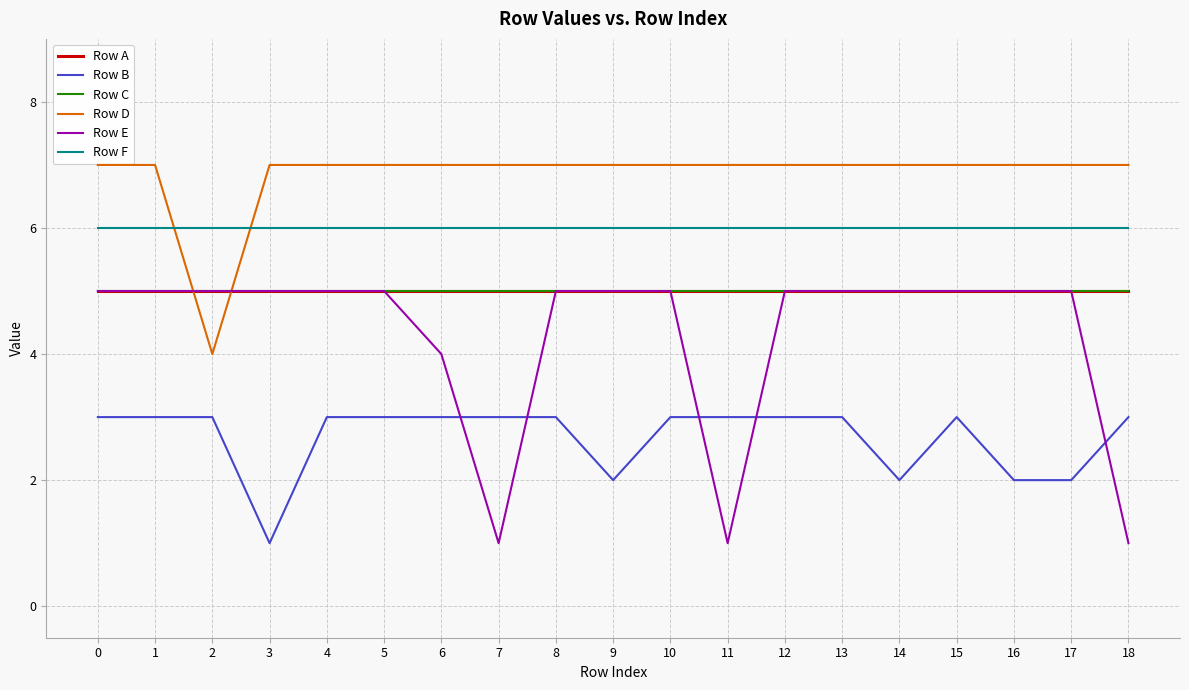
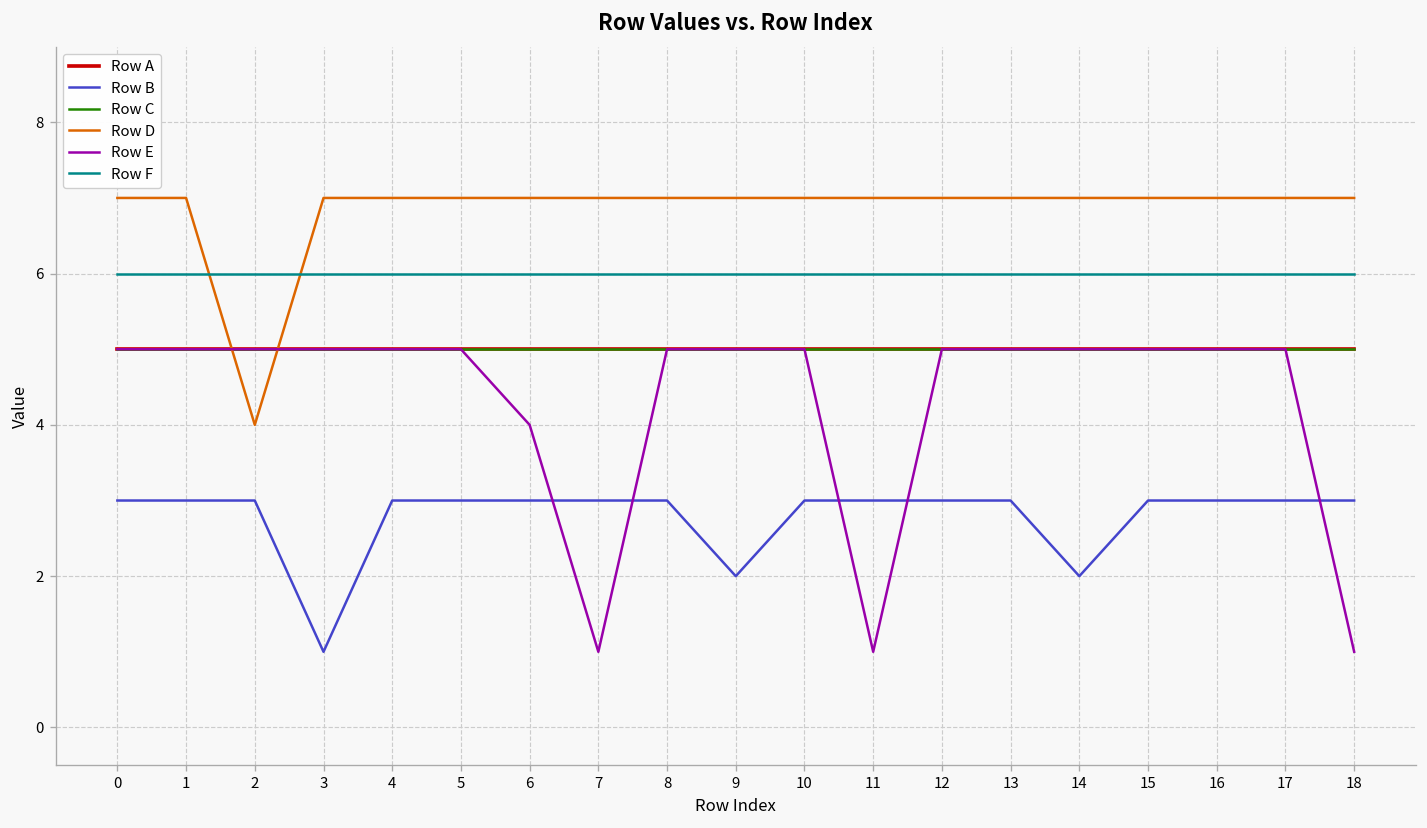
  {
    "Row C": {
      "6": 5,
      "7": 5,
      "11": 5,
      "18": 5
    },
    "Row B": {
      "0": 3,
      "1": 3,
      "2": 3,
      "3": 1,
      "4": 3,
      "5": 3,
      "6": 3,
      "7": 3,
      "8": 3,
      "9": 2,
      "10": 3,
      "11": 3,
      "12": 3,
      "13": 3,
      "14": 2,
      "15": 3,
-     "16": 2,
-     "17": 2,
+     "16": 3,
+     "17": 3,
      "18": 3
    },
    "Row D": {
      "0": 7,
      "1": 7,
      "2": 4,
      "3": 7,
      "4": 7,
      "5": 7,
      "6": 7,
      "7": 7,
      "8": 7,
      "9": 7,
      "10": 7,
      "11": 7,
      "12": 7,
      "13": 7,
      "14": 7,
      "15": 7,
      "16": 7,
      "17": 7,
      "18": 7
    },
    "Row E": {
      "6": 4,
      "7": 1,
      "11": 1,
      "18": 1
    },
    "Row F": {
      "0": 6,
      "1": 6,
      "2": 6,
      "3": 6,
      "4": 6,
      "5": 6,
      "6": 6,
      "7": 6,
      "8": 6,
      "9": 6,
      "10": 6,
      "11": 6,
      "12": 6,
      "13": 6,
      "14": 6,
      "15": 6,
      "16": 6,
      "17": 6,
      "18": 6
    }
  }
